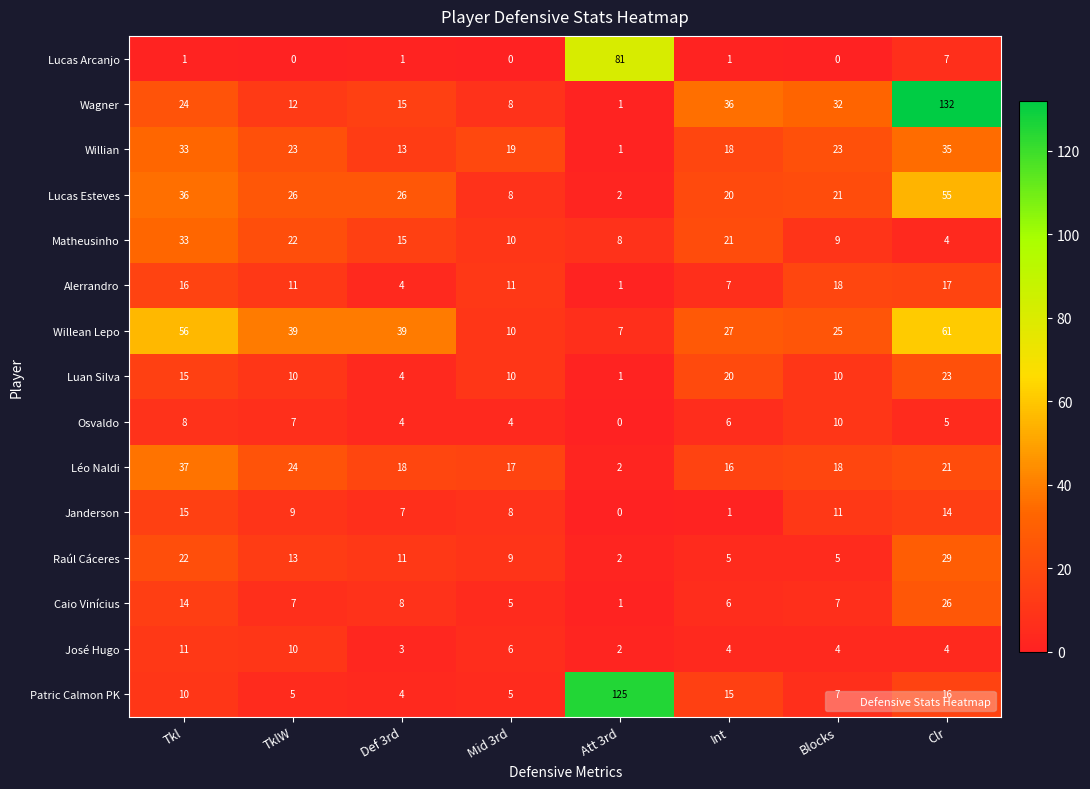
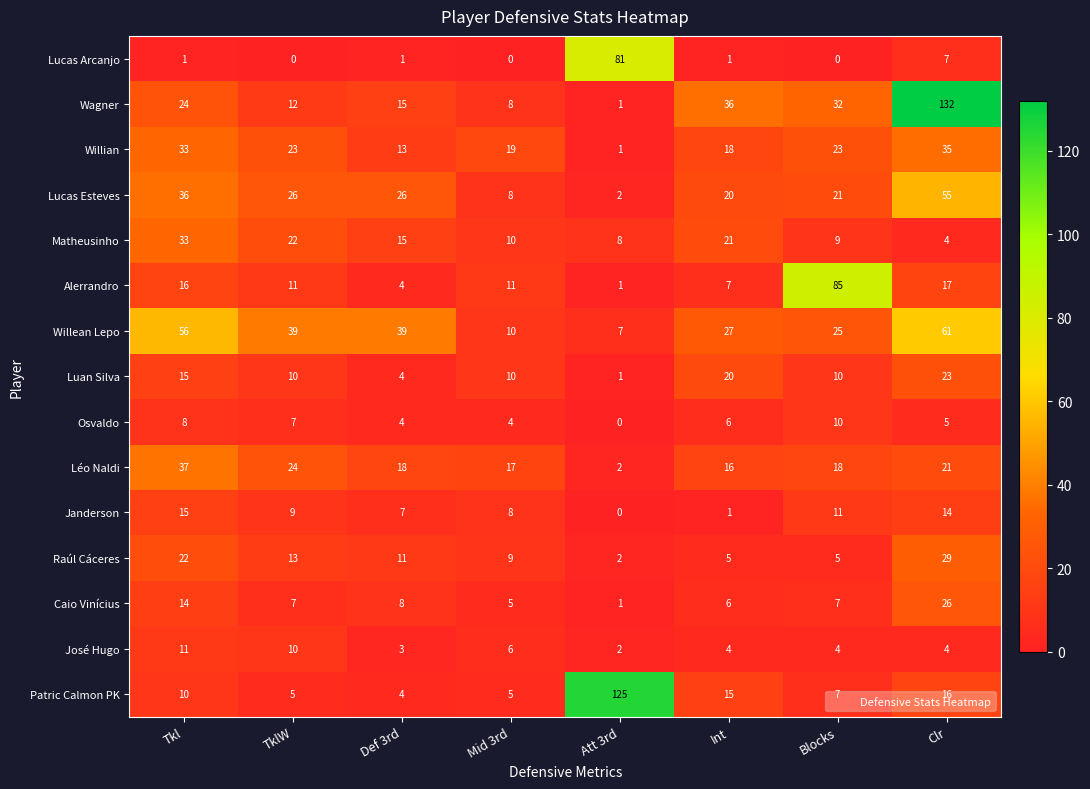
  {
    "Lucas Arcanjo": {
      "Tkl": 1,
      "TklW": 0,
      "Def 3rd": 1,
      "Mid 3rd": 0,
      "Att 3rd": 81,
      "Int": 1,
      "Blocks": 0,
      "Clr": 7
    },
    "Wagner": {
      "Tkl": 24,
      "TklW": 12,
      "Def 3rd": 15,
      "Mid 3rd": 8,
      "Att 3rd": 1,
      "Int": 36,
      "Blocks": 32,
      "Clr": 132
    },
    "Willian": {
      "Tkl": 33,
      "TklW": 23,
      "Def 3rd": 13,
      "Mid 3rd": 19,
      "Att 3rd": 1,
      "Int": 18,
      "Blocks": 23,
      "Clr": 35
    },
    "Lucas Esteves": {
      "Tkl": 36,
      "TklW": 26,
      "Def 3rd": 26,
      "Mid 3rd": 8,
      "Att 3rd": 2,
      "Int": 20,
      "Blocks": 21,
      "Clr": 55
    },
    "Matheusinho": {
      "Tkl": 33,
      "TklW": 22,
      "Def 3rd": 15,
      "Mid 3rd": 10,
      "Att 3rd": 8,
      "Int": 21,
      "Blocks": 9,
      "Clr": 4
    },
    "Alerrandro": {
      "Tkl": 16,
      "TklW": 11,
      "Def 3rd": 4,
      "Mid 3rd": 11,
      "Att 3rd": 1,
      "Int": 7,
-     "Blocks": 18,
+     "Blocks": 85,
      "Clr": 17
    },
    "Willean Lepo": {
      "Tkl": 56,
      "TklW": 39,
      "Def 3rd": 39,
      "Mid 3rd": 10,
      "Att 3rd": 7,
      "Int": 27,
      "Blocks": 25,
      "Clr": 61
    },
    "Luan Silva": {
      "Tkl": 15,
      "TklW": 10,
      "Def 3rd": 4,
      "Mid 3rd": 10,
      "Att 3rd": 1,
      "Int": 20,
      "Blocks": 10,
      "Clr": 23
    },
    "Osvaldo": {
      "Tkl": 8,
      "TklW": 7,
      "Def 3rd": 4,
      "Mid 3rd": 4,
      "Att 3rd": 0,
      "Int": 6,
      "Blocks": 10,
      "Clr": 5
    },
    "Léo Naldi": {
      "Tkl": 37,
      "TklW": 24,
      "Def 3rd": 18,
      "Mid 3rd": 17,
      "Att 3rd": 2,
      "Int": 16,
      "Blocks": 18,
      "Clr": 21
    },
    "Janderson": {
      "Tkl": 15,
      "TklW": 9,
      "Def 3rd": 7,
      "Mid 3rd": 8,
      "Att 3rd": 0,
      "Int": 1,
      "Blocks": 11,
      "Clr": 14
    },
    "Raúl Cáceres": {
      "Tkl": 22,
      "TklW": 13,
      "Def 3rd": 11,
      "Mid 3rd": 9,
      "Att 3rd": 2,
      "Int": 5,
      "Blocks": 5,
      "Clr": 29
    },
    "Caio Vinícius": {
      "Tkl": 14,
      "TklW": 7,
      "Def 3rd": 8,
      "Mid 3rd": 5,
      "Att 3rd": 1,
      "Int": 6,
      "Blocks": 7,
      "Clr": 26
    },
    "José Hugo": {
      "Tkl": 11,
      "TklW": 10,
      "Def 3rd": 3,
      "Mid 3rd": 6,
      "Att 3rd": 2,
      "Int": 4,
      "Blocks": 4,
      "Clr": 4
    },
    "Patric Calmon PK": {
      "Tkl": 10,
      "TklW": 5,
      "Def 3rd": 4,
      "Mid 3rd": 5,
      "Att 3rd": 125,
      "Int": 15
    }
  }
